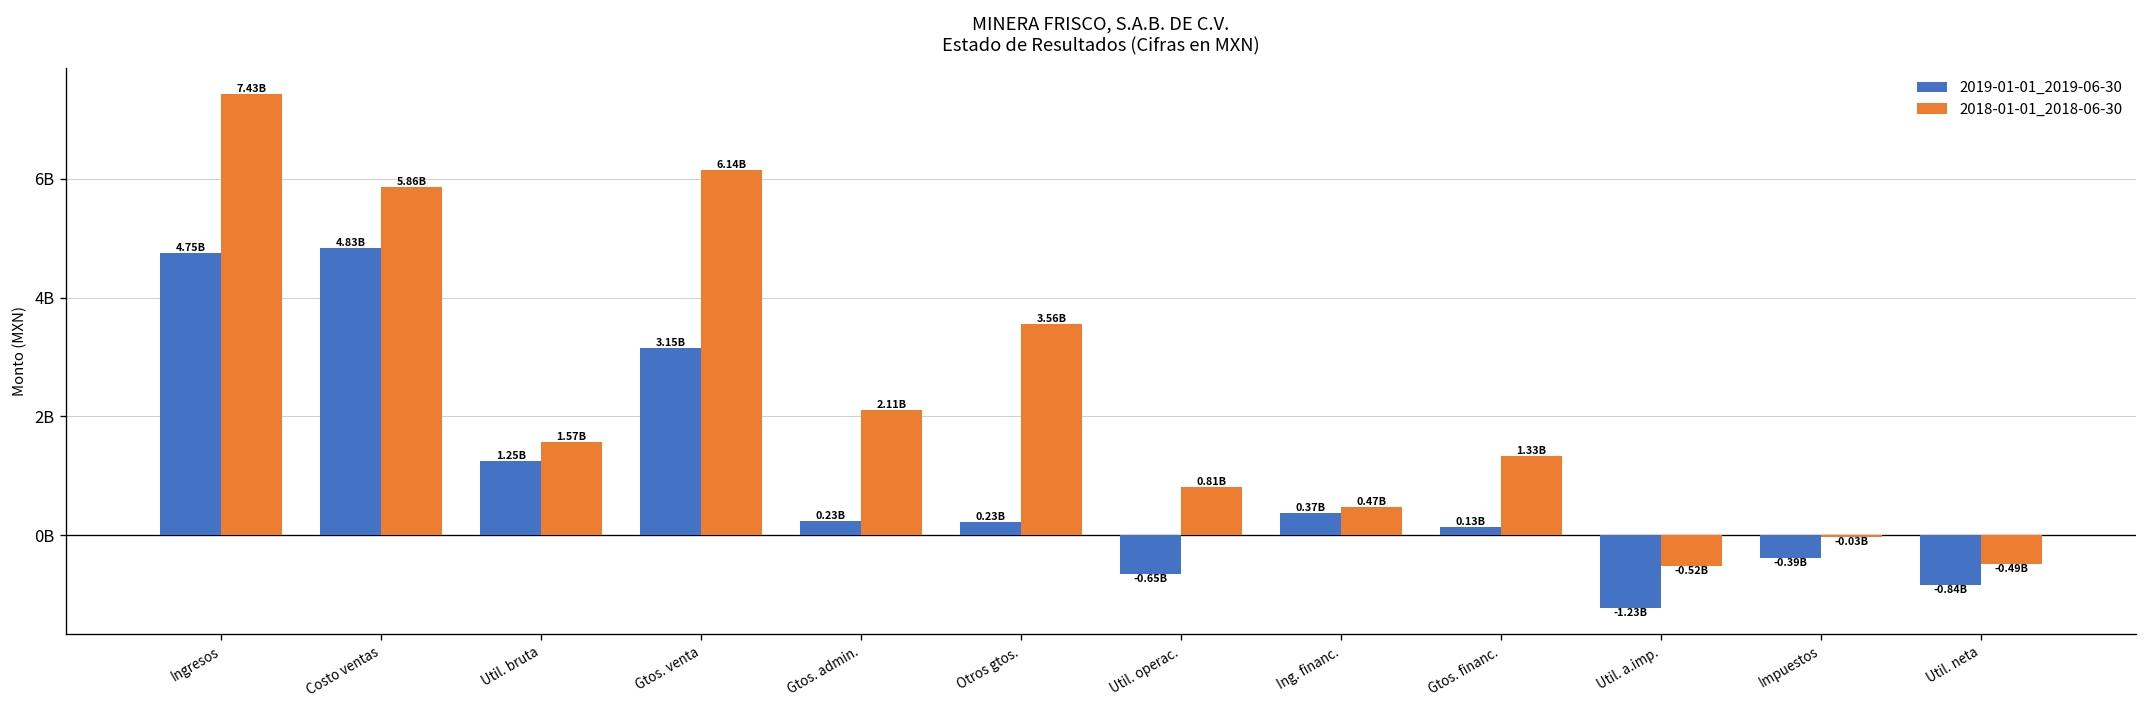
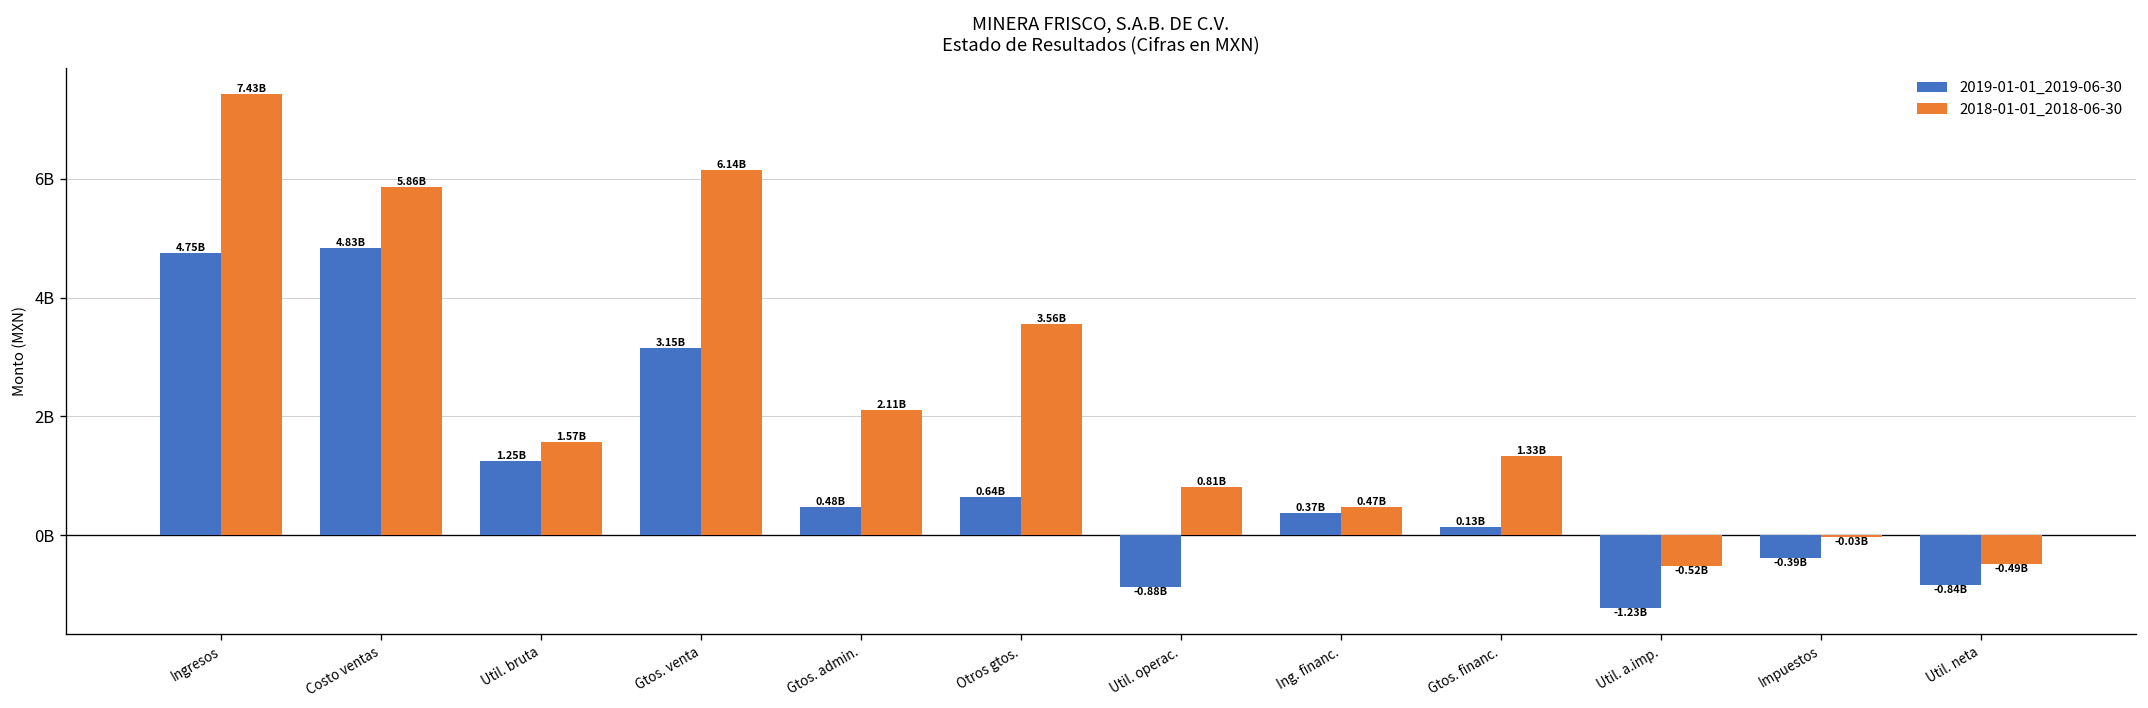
  {
    "2019-01-01_2019-06-30": {
      "Ingresos": "4.75B",
      "Costo ventas": "4.83B",
      "Util. bruta": "1.25B",
      "Gtos. venta": "3.15B",
-     "Gtos. admin.": "0.23B",
-     "Otros gtos.": "0.23B",
-     "Util. operac.": "-0.65B",
+     "Gtos. admin.": "0.48B",
+     "Otros gtos.": "0.64B",
+     "Util. operac.": "-0.88B",
      "Ing. financ.": "0.37B",
      "Gtos. financ.": "0.13B",
      "Util. a.imp.": "-1.23B",
      "Impuestos": "-0.39B",
      "Util. neta": "-0.84B"
    },
    "2018-01-01_2018-06-30": {
      "Ingresos": "7.43B",
      "Costo ventas": "5.86B",
      "Util. bruta": "1.57B",
      "Gtos. venta": "6.14B",
      "Gtos. admin.": "2.11B",
      "Otros gtos.": "3.56B",
      "Util. operac.": "0.81B",
      "Ing. financ.": "0.47B",
      "Gtos. financ.": "1.33B",
      "Util. a.imp.": "-0.52B",
      "Impuestos": "-0.03B",
      "Util. neta": "-0.49B"
    }
  }
